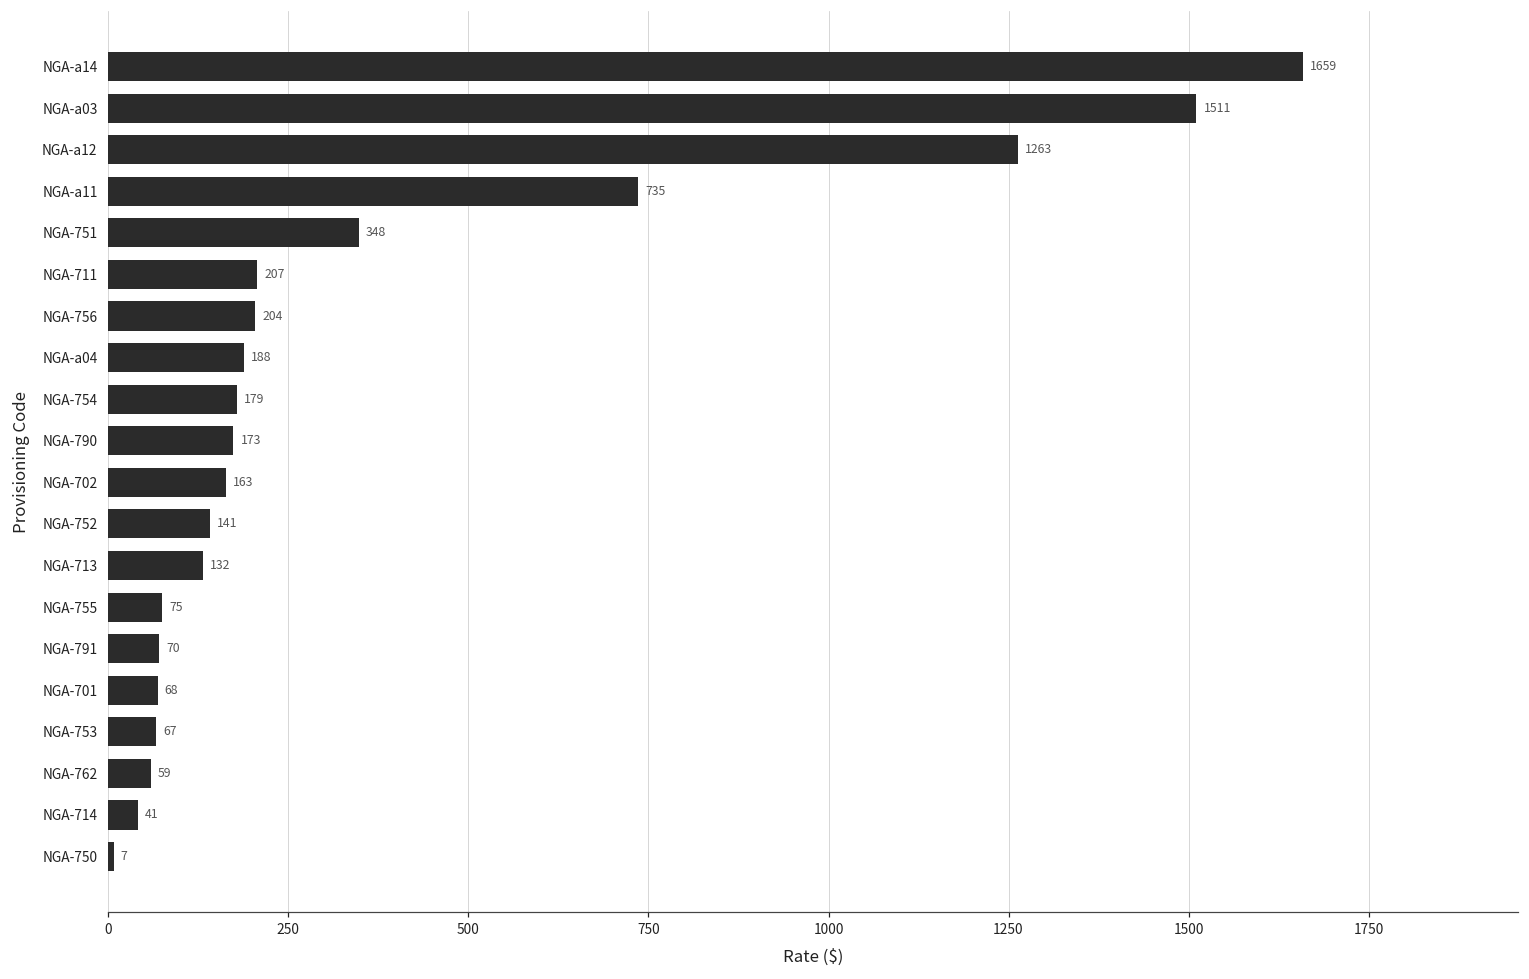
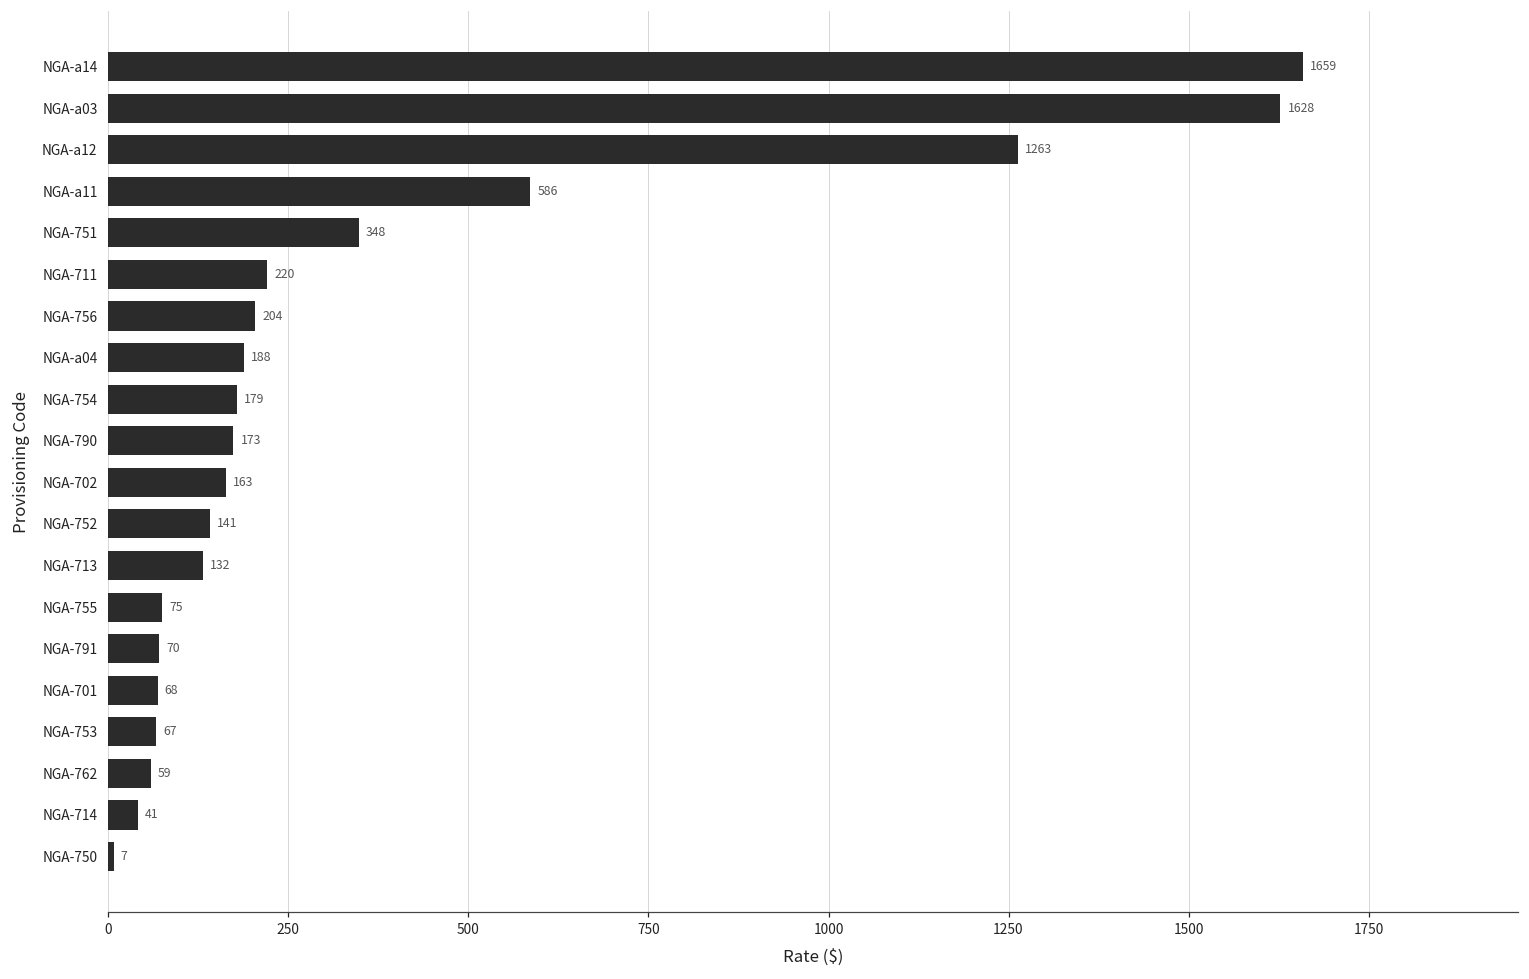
  {
    "NGA-a14": 1659,
-   "NGA-a03": 1511,
+   "NGA-a03": 1628,
    "NGA-a12": 1263,
-   "NGA-a11": 735,
+   "NGA-a11": 586,
    "NGA-751": 348,
-   "NGA-711": 207,
+   "NGA-711": 220,
    "NGA-756": 204,
    "NGA-a04": 188,
    "NGA-754": 179,
    "NGA-790": 173,
    "NGA-702": 163,
    "NGA-752": 141,
    "NGA-713": 132,
    "NGA-755": 75,
    "NGA-791": 70,
    "NGA-701": 68,
    "NGA-753": 67,
    "NGA-762": 59,
    "NGA-714": 41,
    "NGA-750": 7
  }
